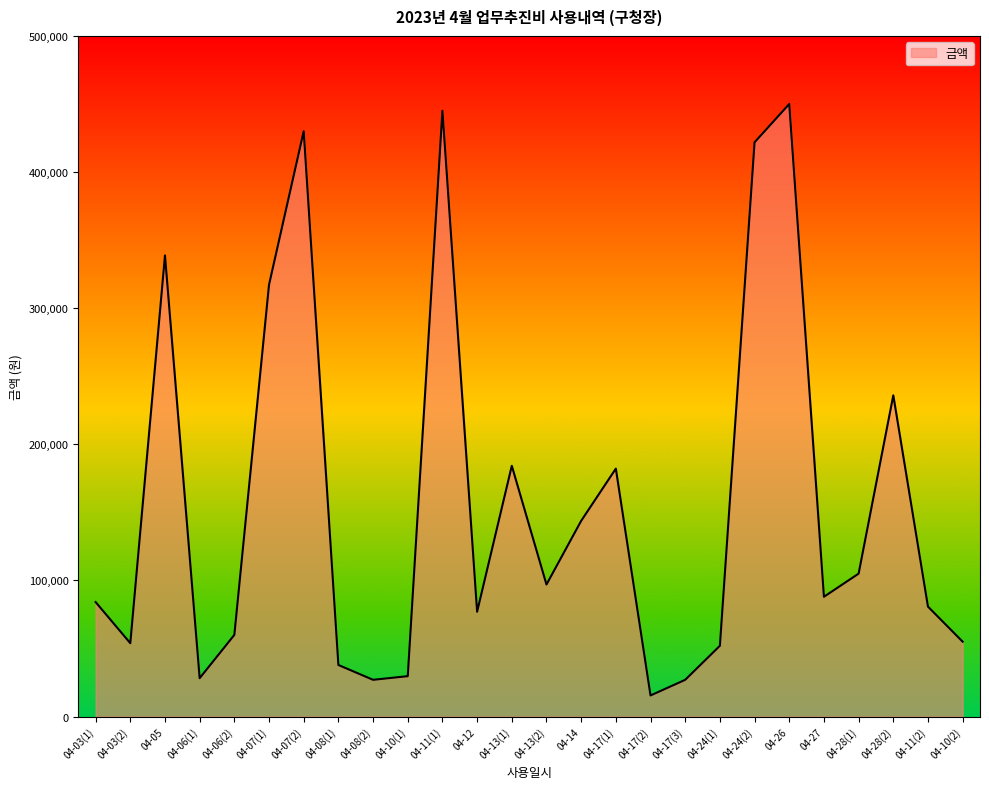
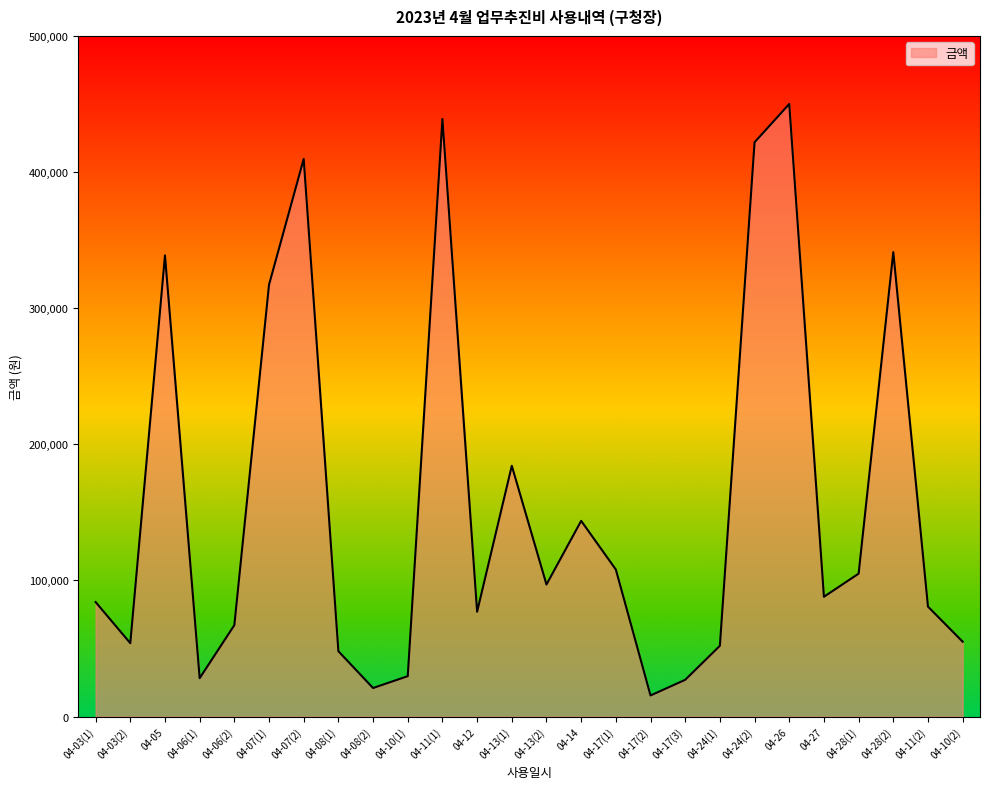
  {
    "04-03(1)": "84,000",
    "04-03(2)": "54,000",
    "04-05": "339,000",
    "04-06(1)": "28,000",
-   "04-06(2)": "60,000",
+   "04-06(2)": "67,000",
    "04-07(1)": "317,000",
-   "04-07(2)": "430,000",
-   "04-08(1)": "38,000",
-   "04-08(2)": "27,000",
+   "04-07(2)": "410,000",
+   "04-08(1)": "48,000",
+   "04-08(2)": "21,000",
    "04-10(1)": "30,000",
-   "04-11(1)": "445,000",
+   "04-11(1)": "439,000",
    "04-12": "77,000",
    "04-13(1)": "184,000",
    "04-13(2)": "97,000",
    "04-14": "144,000",
-   "04-17(1)": "182,000",
+   "04-17(1)": "108,000",
    "04-17(2)": "16,000",
    "04-17(3)": "27,000",
    "04-24(1)": "52,000",
    "04-24(2)": "422,000",
    "04-26": "450,000",
    "04-27": "88,000",
    "04-28(1)": "105,000",
-   "04-28(2)": "236,000",
+   "04-28(2)": "341,000",
    "04-11(2)": "81,000",
    "04-10(2)": "55,000"
  }
